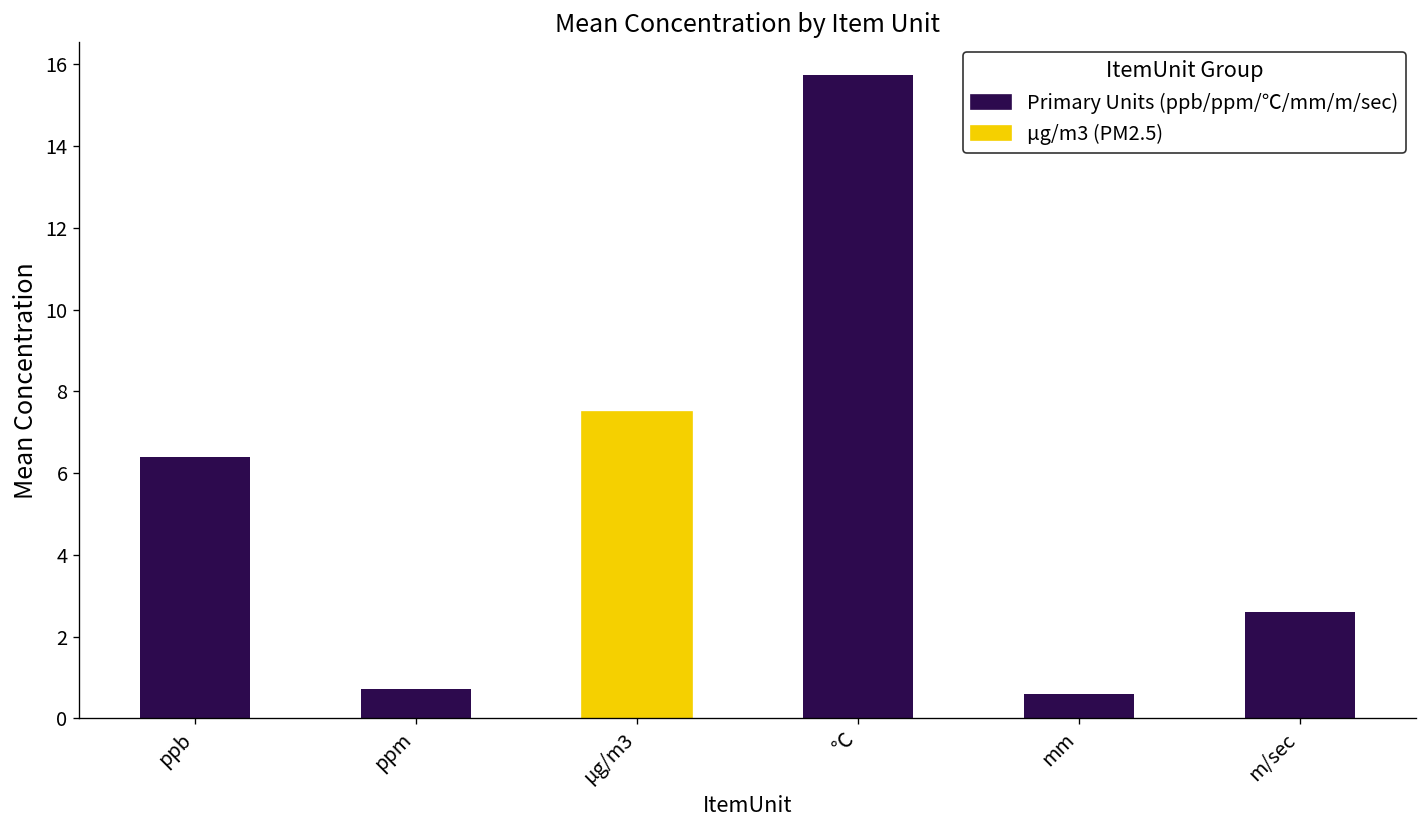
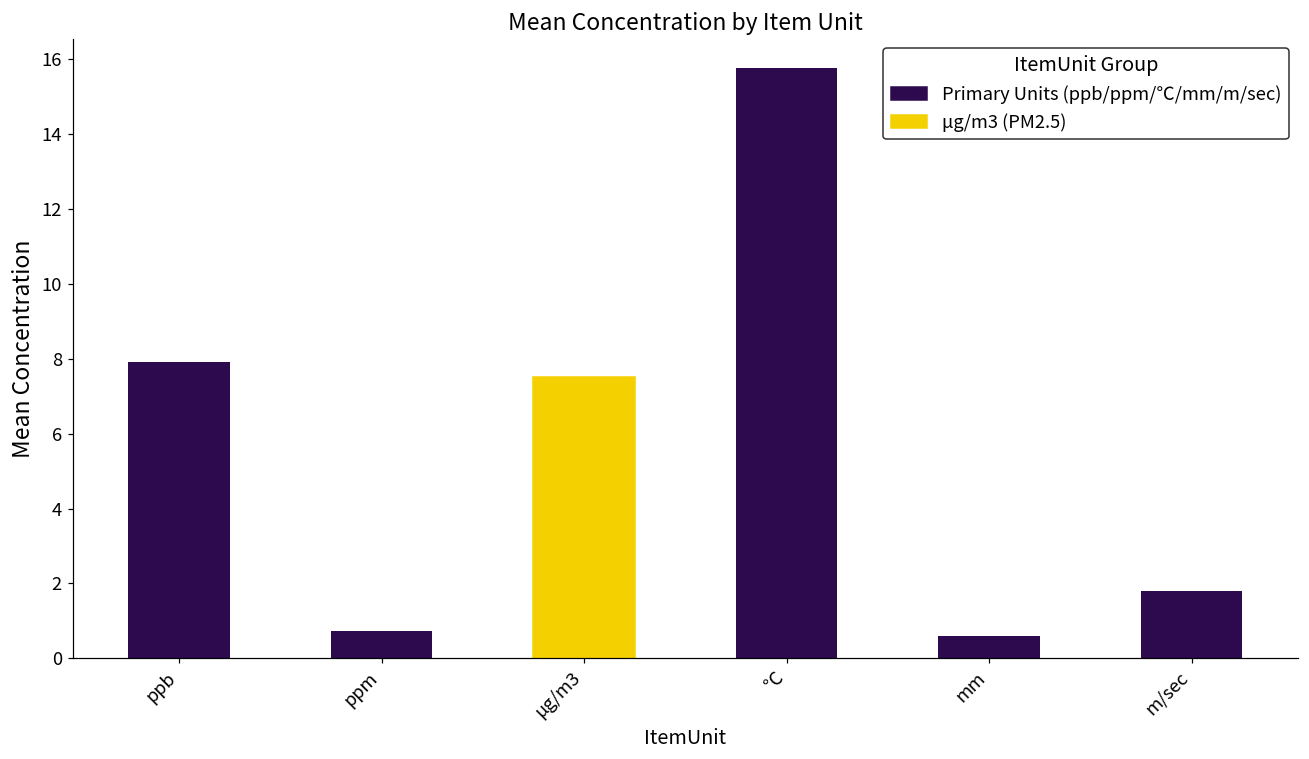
  {
-   "ppb": 6.4,
+   "ppb": 7.9,
    "ppm": 0.7,
    "μg/m3": 7.5,
    "℃": 15.8,
    "mm": 0.6,
-   "m/sec": 2.6
+   "m/sec": 1.8
  }
